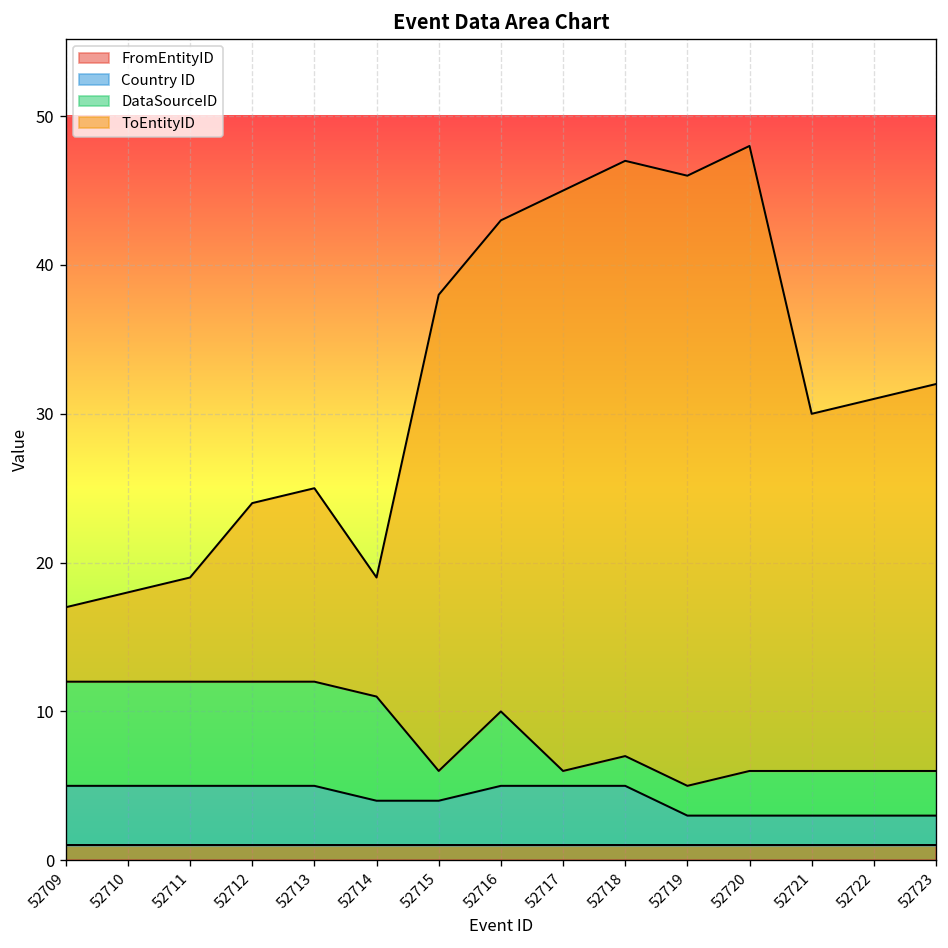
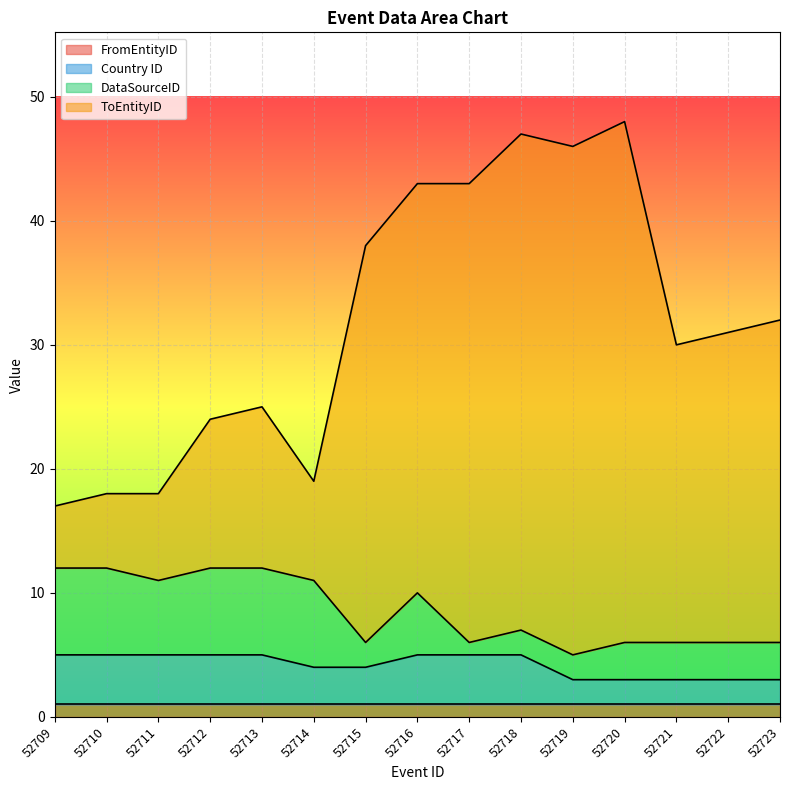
  {
    "FromEntityID": {
      "52709": 1,
      "52710": 1,
      "52711": 1,
      "52712": 1,
      "52713": 1,
      "52714": 1,
      "52715": 1,
      "52716": 1,
      "52717": 1,
      "52718": 1,
      "52719": 1,
      "52720": 1,
      "52721": 1,
      "52722": 1,
      "52723": 1
    },
    "Country ID": {
      "52709": 5,
      "52710": 5,
      "52711": 5,
      "52712": 5,
      "52713": 5,
      "52714": 4,
      "52715": 4,
      "52716": 5,
      "52717": 5,
      "52718": 5,
      "52719": 3,
      "52720": 3,
      "52721": 3,
      "52722": 3,
      "52723": 3
    },
    "DataSourceID": {
      "52709": 7,
      "52710": 7,
-     "52711": 7,
+     "52711": 6,
      "52712": 7,
      "52713": 7,
      "52714": 7,
      "52715": 2,
      "52716": 5,
      "52717": 1,
      "52718": 2,
      "52719": 2,
      "52720": 3,
      "52721": 3,
      "52722": 3,
      "52723": 3
    },
    "ToEntityID": {
      "52709": 5,
      "52710": 6,
      "52711": 7,
      "52712": 12,
      "52713": 13,
      "52714": 8,
      "52715": 32,
      "52716": 33,
-     "52717": 39,
+     "52717": 37,
      "52718": 40,
      "52719": 41,
      "52720": 42,
      "52721": 24,
      "52722": 25,
      "52723": 26
    }
  }
